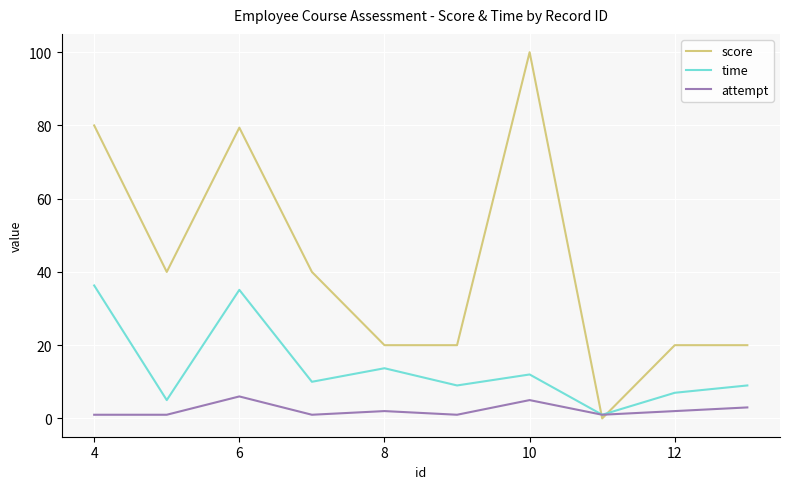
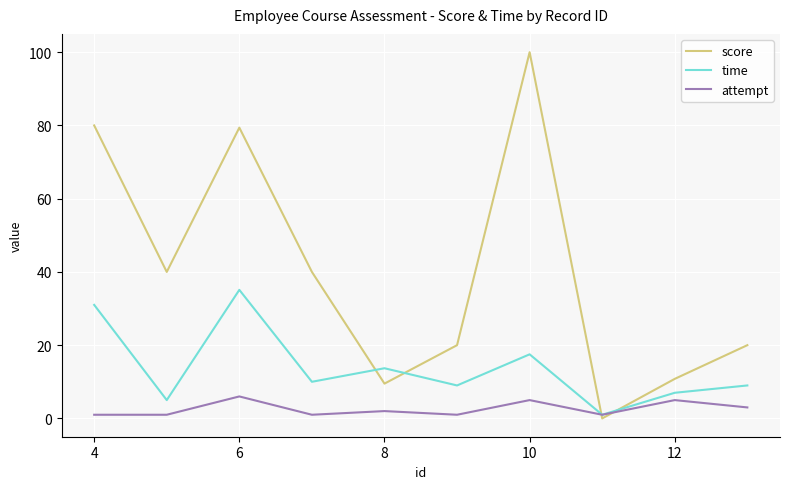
  {
    "score": {
      "4": 80,
      "6": 79,
-     "8": 20,
+     "8": 10,
      "10": 100,
-     "12": 20
+     "12": 11
    },
    "time": {
-     "4": 36,
+     "4": 31,
      "6": 35,
      "8": 14,
-     "10": 12,
+     "10": 18,
      "12": 7
    },
    "attempt": {
      "4": 1,
      "6": 6,
      "8": 2,
      "10": 5,
-     "12": 2
+     "12": 5
    }
  }
